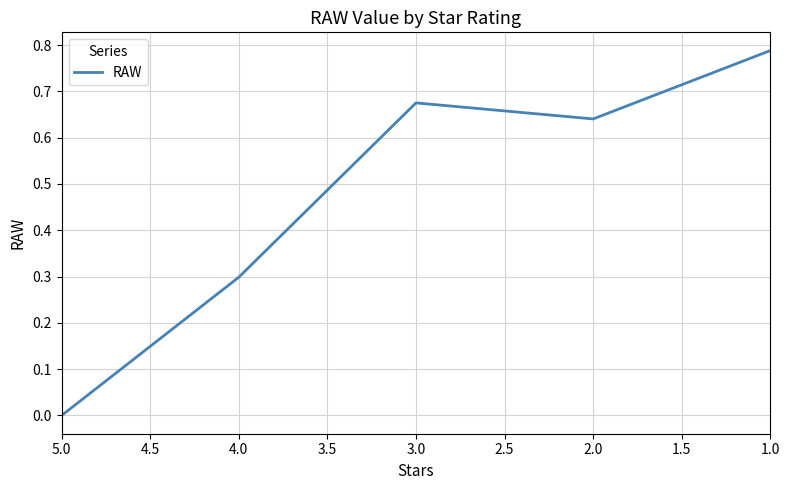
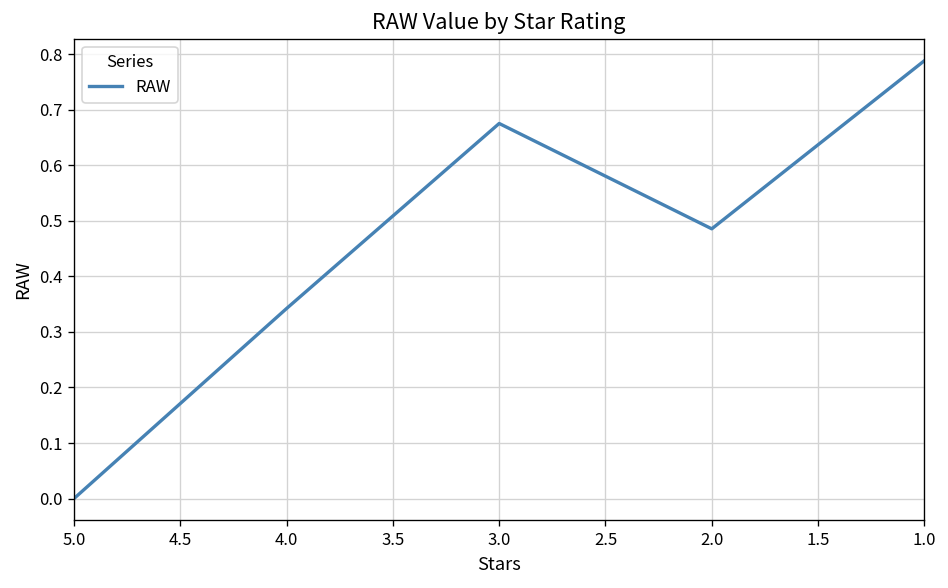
  {
    "5.0": 0.00,
-   "4.0": 0.30,
+   "4.0": 0.34,
    "3.0": 0.68,
-   "2.0": 0.64,
+   "2.0": 0.49,
    "1.0": 0.79
  }
